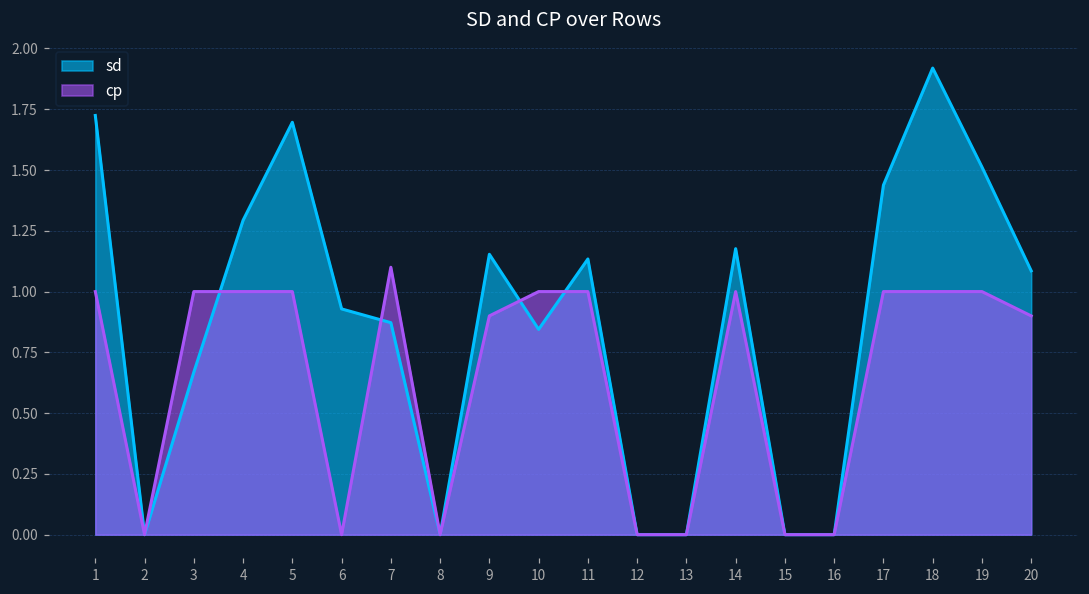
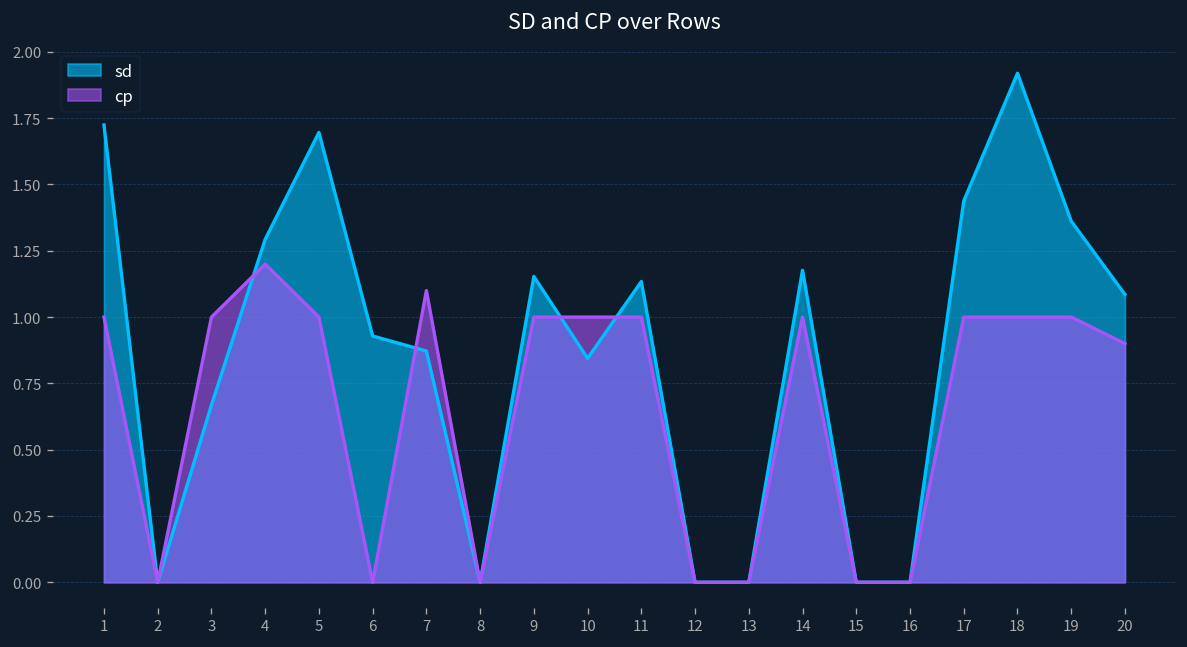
  {
    "sd": {
      "1": 1.72,
      "3": 0.67,
      "4": 1.29,
      "5": 1.70,
      "6": 0.93,
      "7": 0.87,
      "9": 1.15,
      "10": 0.84,
      "11": 1.13,
      "14": 1.18,
      "17": 1.44,
      "18": 1.92,
-     "19": 1.51,
+     "19": 1.36,
      "20": 1.09
    },
    "cp": {
      "1": 1.0,
      "3": 1.0,
-     "4": 1.0,
+     "4": 1.2,
      "5": 1.0,
      "6": 0.0,
      "7": 1.1,
-     "9": 0.9,
+     "9": 1.0,
      "10": 1.0,
      "11": 1.0,
      "14": 1.0,
      "17": 1.0,
      "18": 1.0,
      "19": 1.0,
      "20": 0.9
    }
  }
